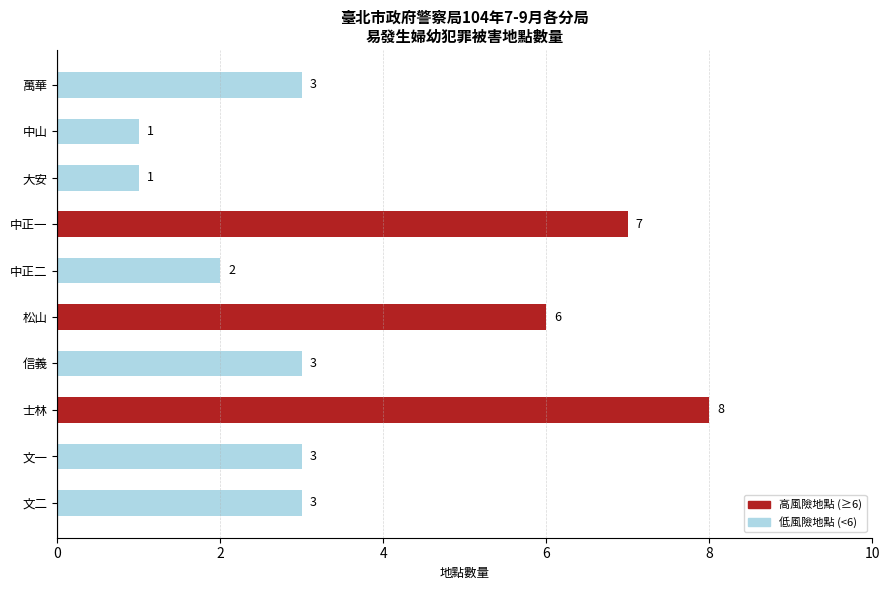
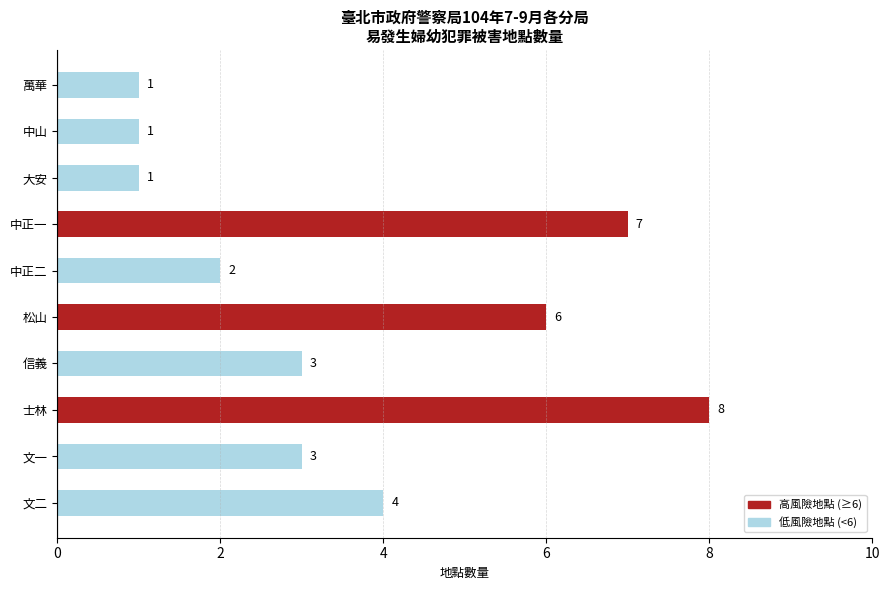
  {
-   "萬華": 3,
+   "萬華": 1,
    "中山": 1,
    "大安": 1,
    "中正一": 7,
    "中正二": 2,
    "松山": 6,
    "信義": 3,
    "士林": 8,
    "文一": 3,
-   "文二": 3
+   "文二": 4
  }
